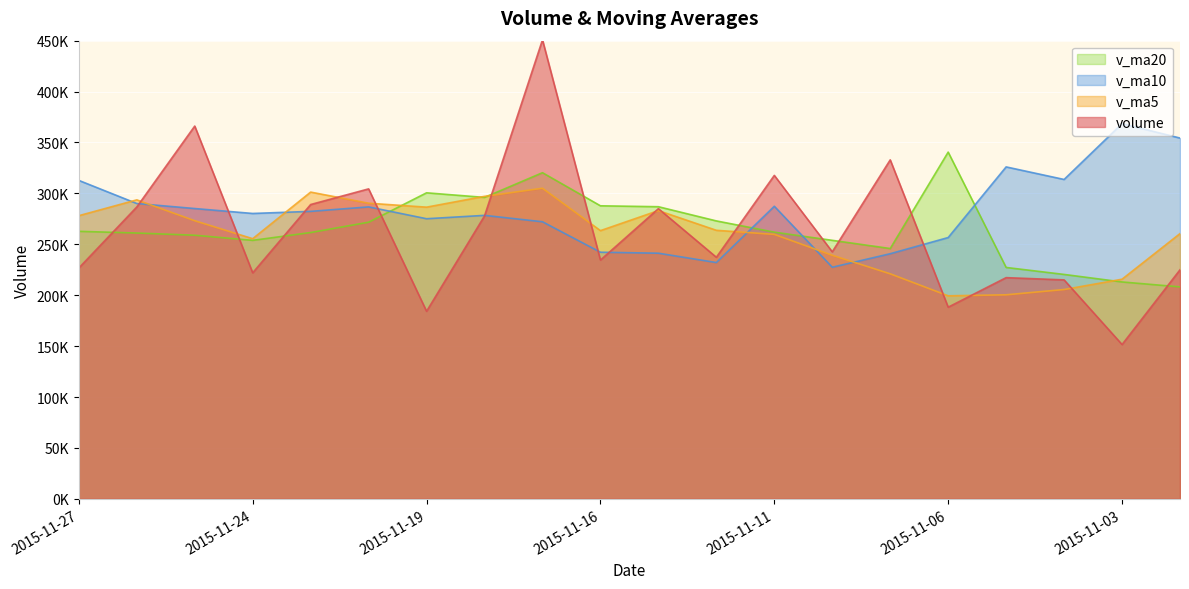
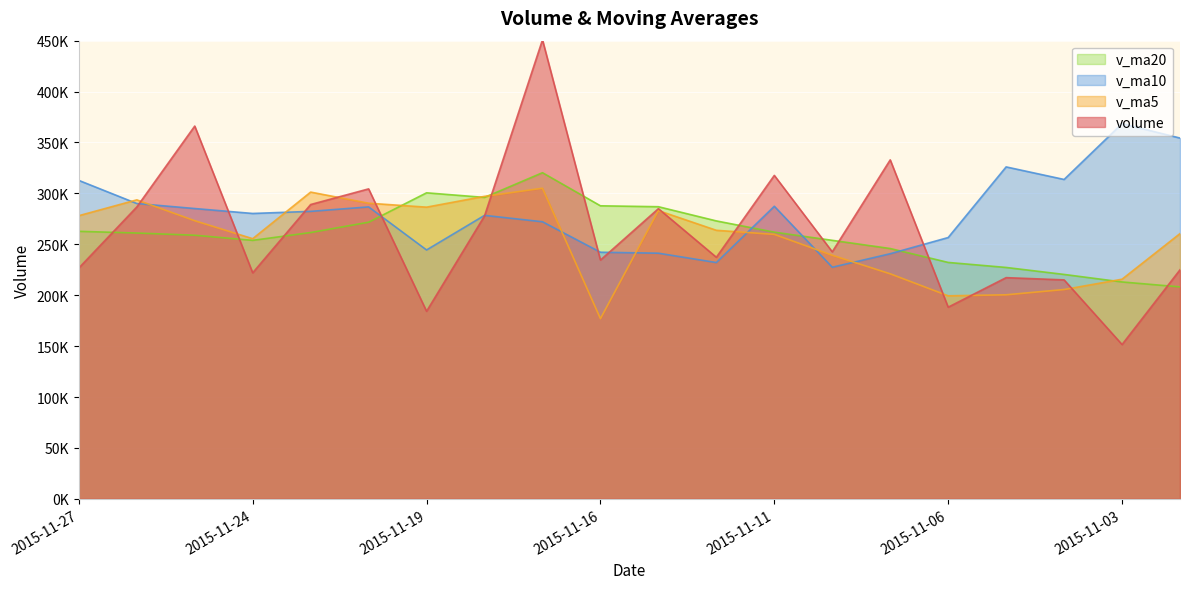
  {
    "v_ma20": {
      "2015-11-27": 263000,
      "2015-11-19": 301000,
      "2015-11-16": 288000,
-     "2015-11-06": 341000,
+     "2015-11-06": 232000,
      "2015-11-03": 213000
    },
    "v_ma10": {
      "2015-11-27": 313000,
      "2015-11-24": 280000,
-     "2015-11-19": 275000,
+     "2015-11-19": 244000,
      "2015-11-16": 242000,
      "2015-11-11": 287000,
      "2015-11-06": 257000
    },
    "v_ma5": {
      "2015-11-27": 278000,
      "2015-11-19": 286000,
-     "2015-11-16": 263000,
+     "2015-11-16": 177000,
      "2015-11-06": 199000,
      "2015-11-03": 216000
    },
    "volume": {
      "2015-11-27": 227000,
      "2015-11-24": 222000,
      "2015-11-19": 184000,
      "2015-11-16": 235000,
      "2015-11-11": 318000,
      "2015-11-06": 188000,
      "2015-11-03": 152000
    }
  }
